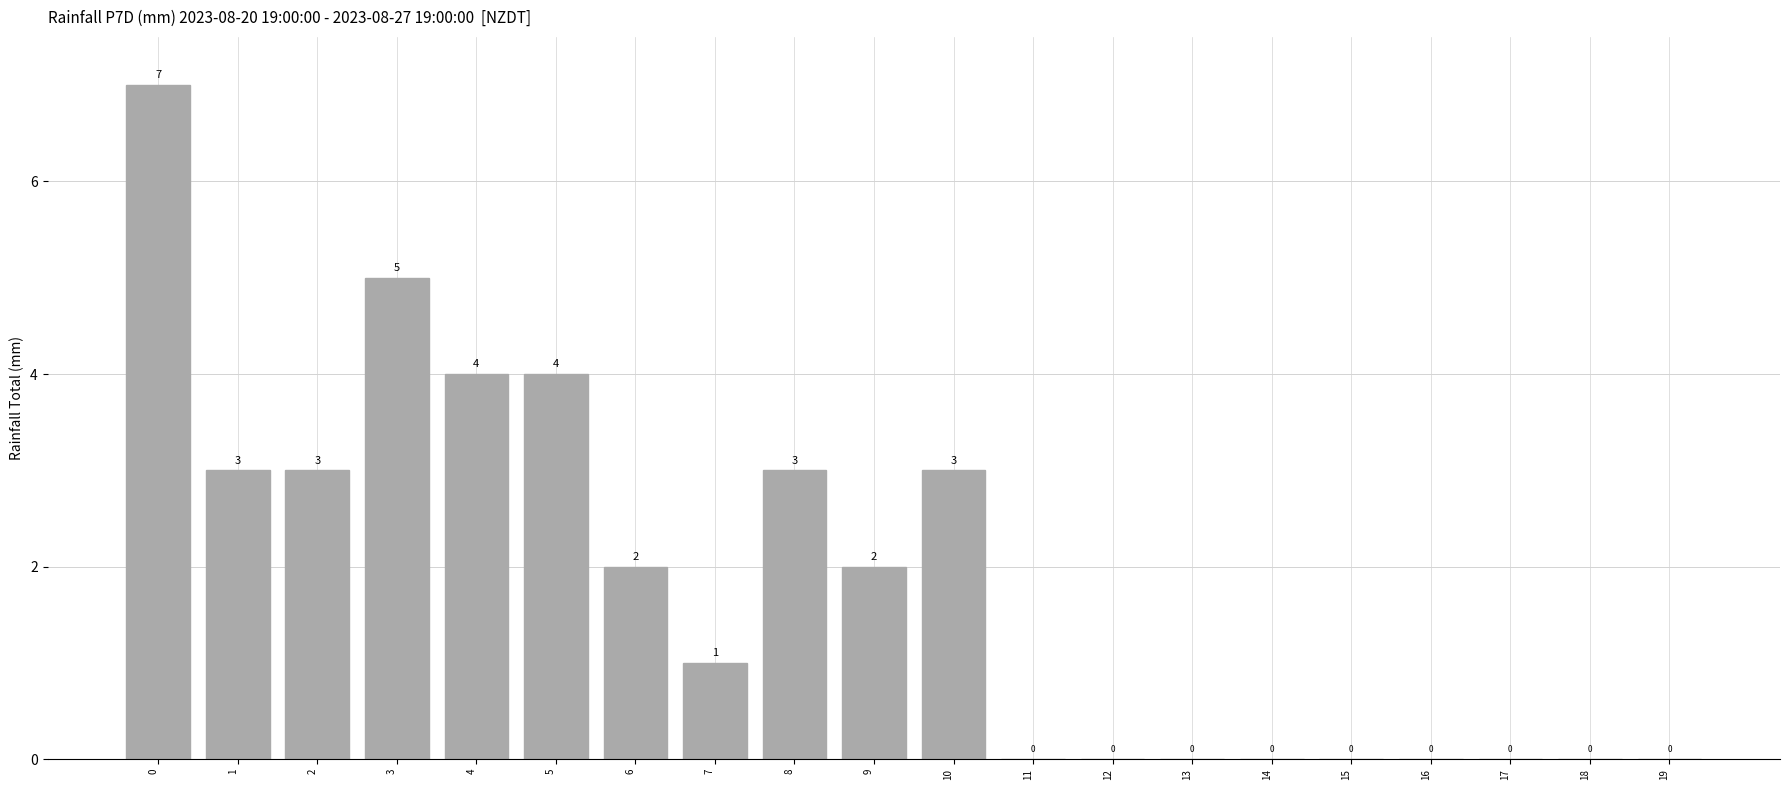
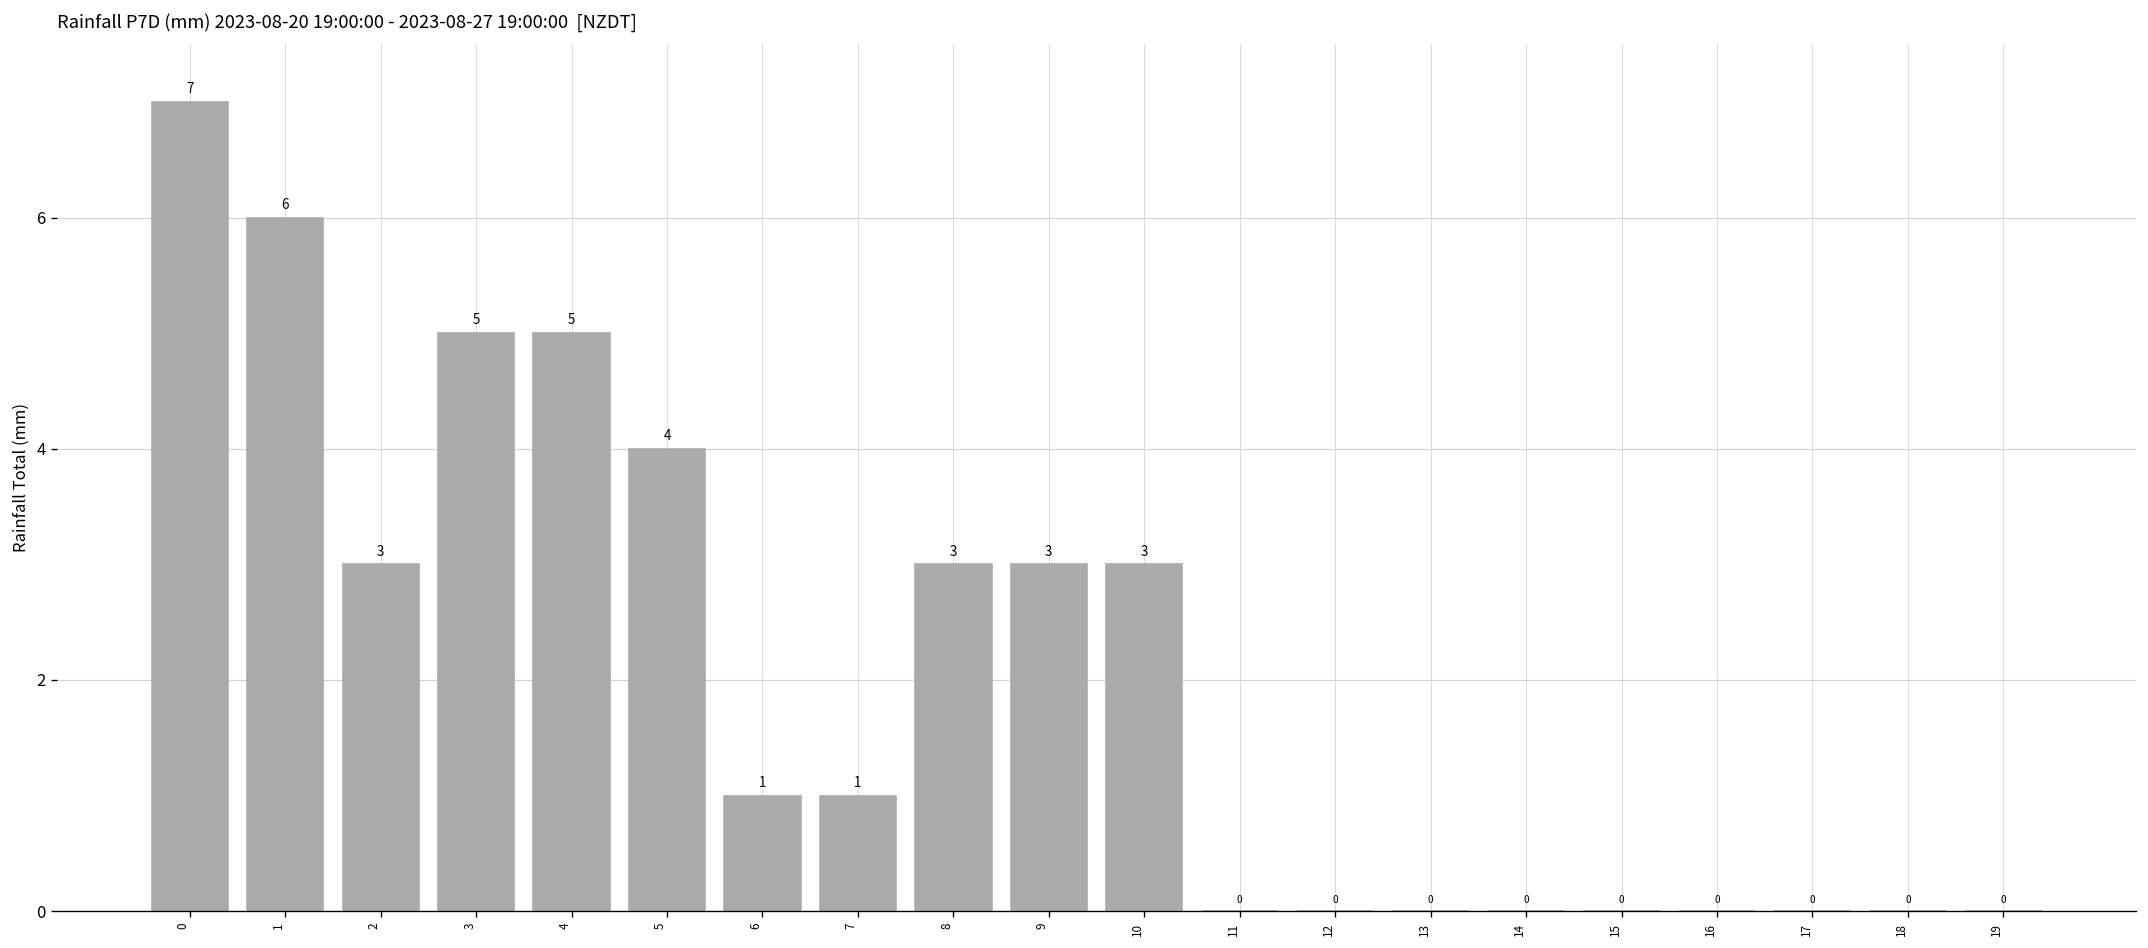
  {
    "0": 7,
-   "1": 3,
+   "1": 6,
    "2": 3,
    "3": 5,
-   "4": 4,
+   "4": 5,
    "5": 4,
-   "6": 2,
+   "6": 1,
    "7": 1,
    "8": 3,
-   "9": 2,
+   "9": 3,
    "10": 3,
    "11": 0,
    "12": 0,
    "13": 0,
    "14": 0,
    "15": 0,
    "16": 0,
    "17": 0,
    "18": 0,
    "19": 0
  }
